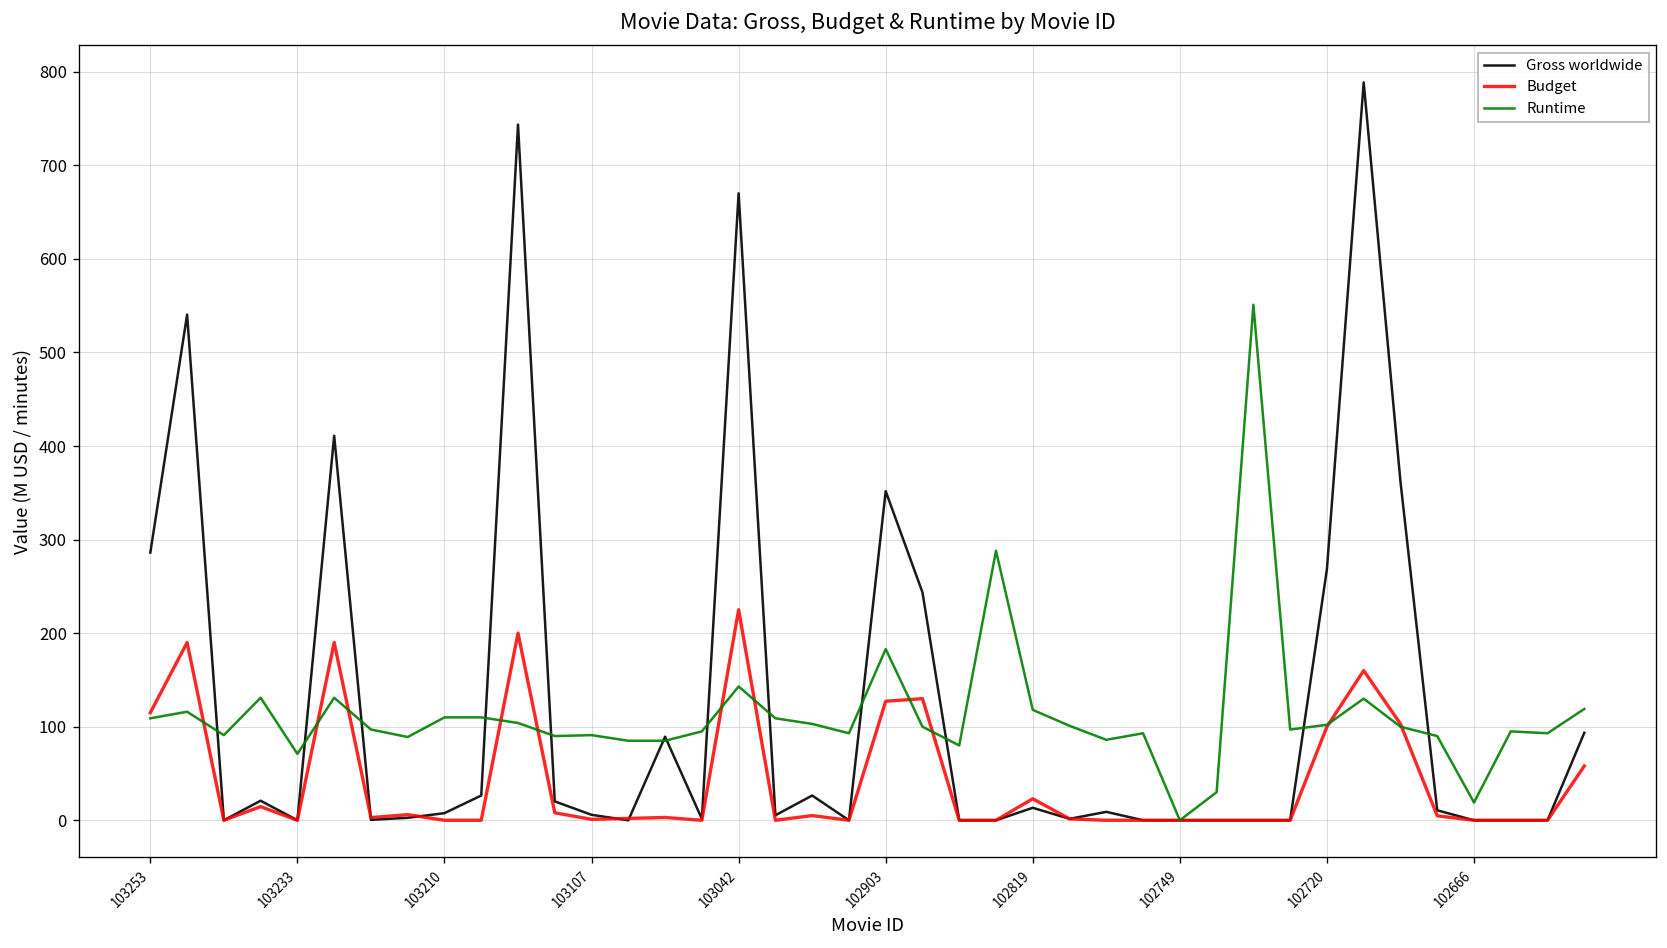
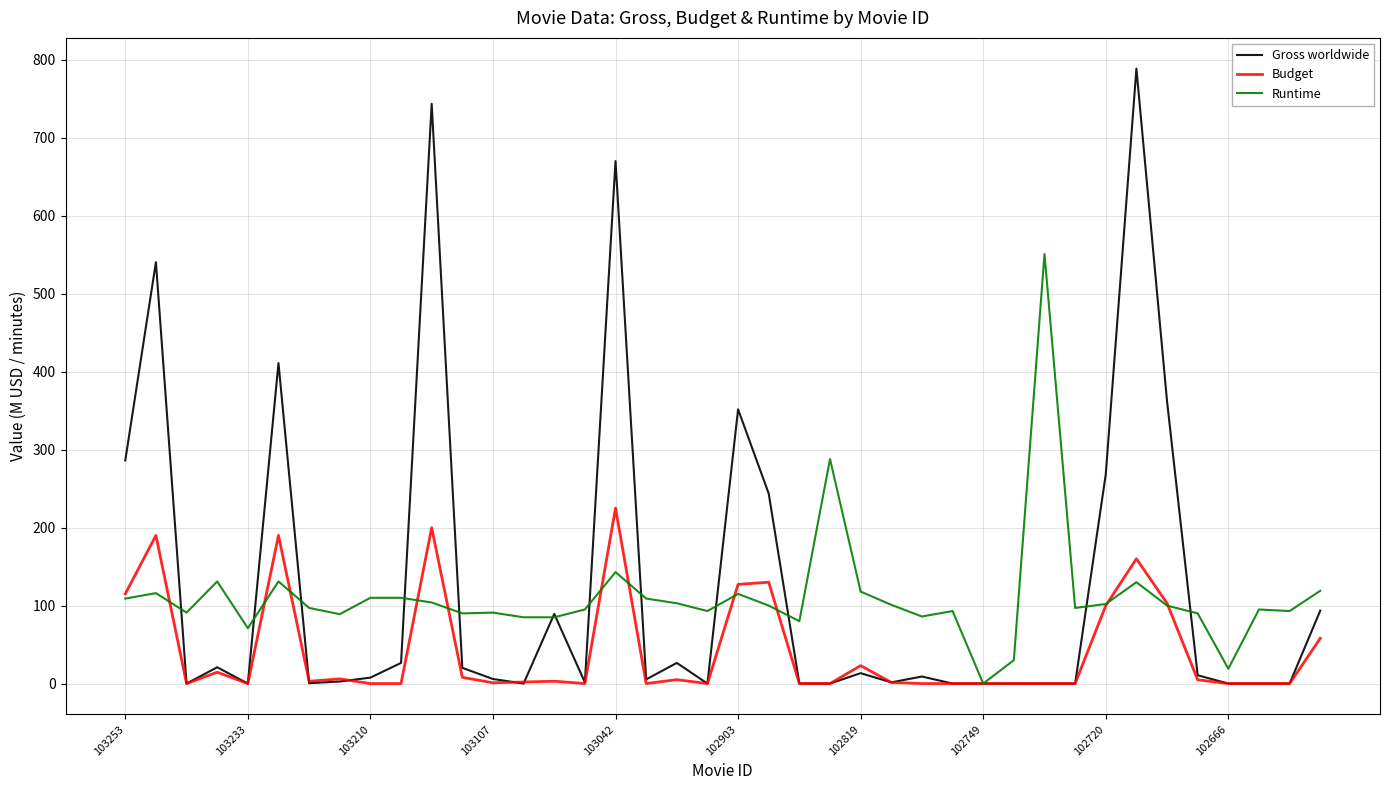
  {
    "Gross worldwide": {
      "103253": 290,
      "103210": 10,
      "103107": 10,
      "103042": 670,
      "102903": 350,
      "102819": 10,
      "102720": 270
    },
    "Budget": {
      "103253": 120,
      "103210": 0,
      "103107": 0,
      "103042": 230,
      "102903": 130,
      "102819": 20
    },
    "Runtime": {
      "103253": 110,
      "103233": 70,
      "103210": 110,
      "103107": 90,
      "103042": 140,
-     "102903": 180,
+     "102903": 120,
      "102819": 120,
      "102666": 20
    }
  }
